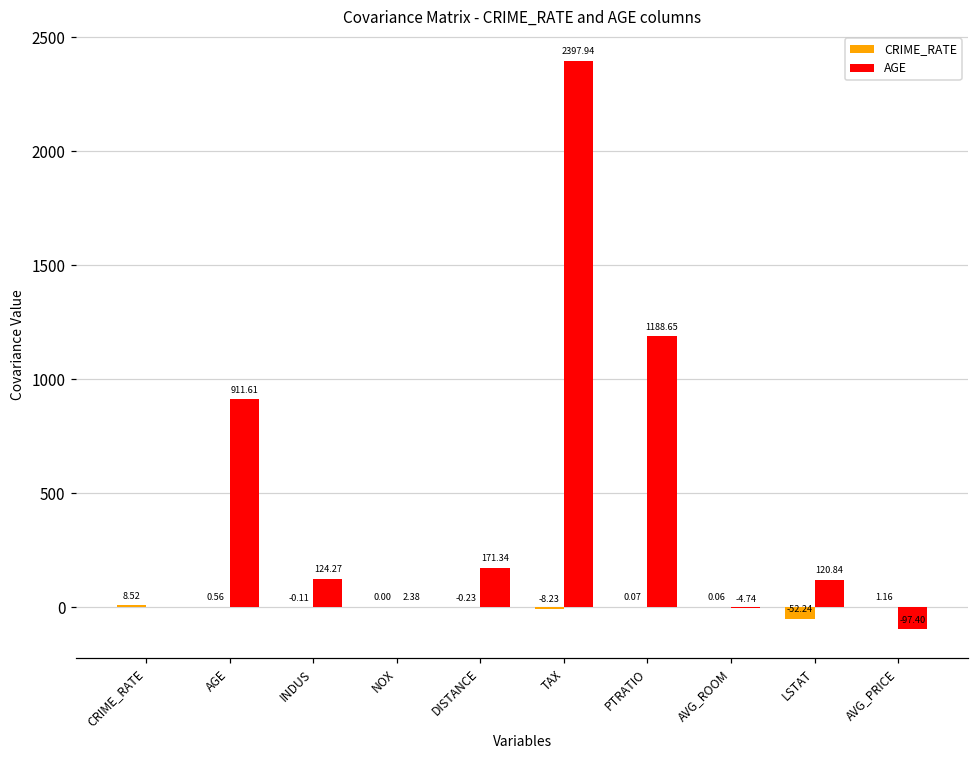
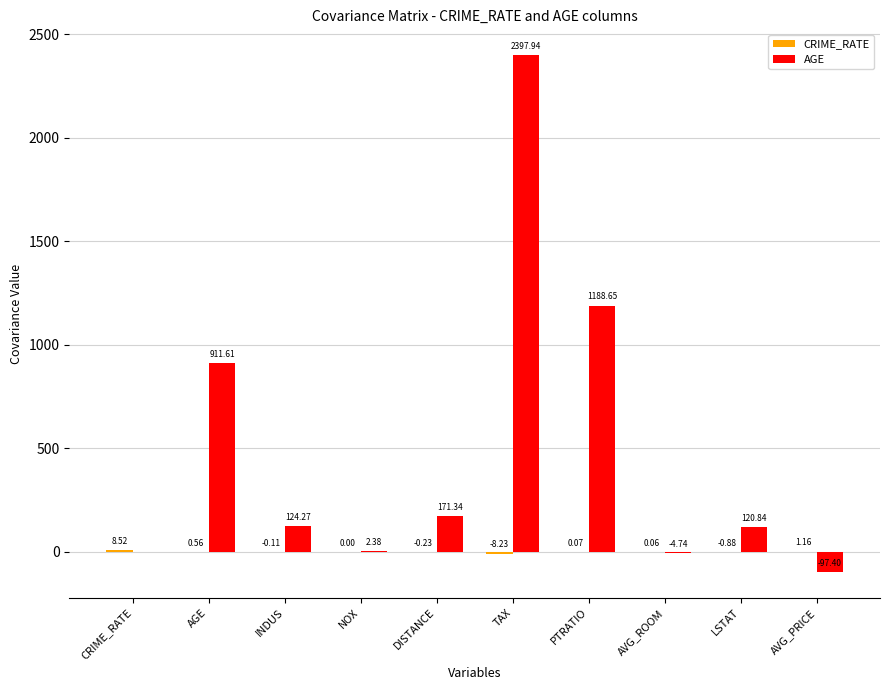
  {
    "CRIME_RATE": {
      "CRIME_RATE": 8.52,
      "AGE": 0.56,
      "INDUS": -0.11,
      "NOX": 0.00,
      "DISTANCE": -0.23,
      "TAX": -8.23,
      "PTRATIO": 0.07,
      "AVG_ROOM": 0.06,
-     "LSTAT": -52.24,
+     "LSTAT": -0.88,
      "AVG_PRICE": 1.16
    },
    "AGE": {
      "AGE": 911.61,
      "INDUS": 124.27,
      "NOX": 2.38,
      "DISTANCE": 171.34,
      "TAX": 2397.94,
      "PTRATIO": 1188.65,
      "AVG_ROOM": -4.74,
      "LSTAT": 120.84,
      "AVG_PRICE": -97.40
    }
  }
